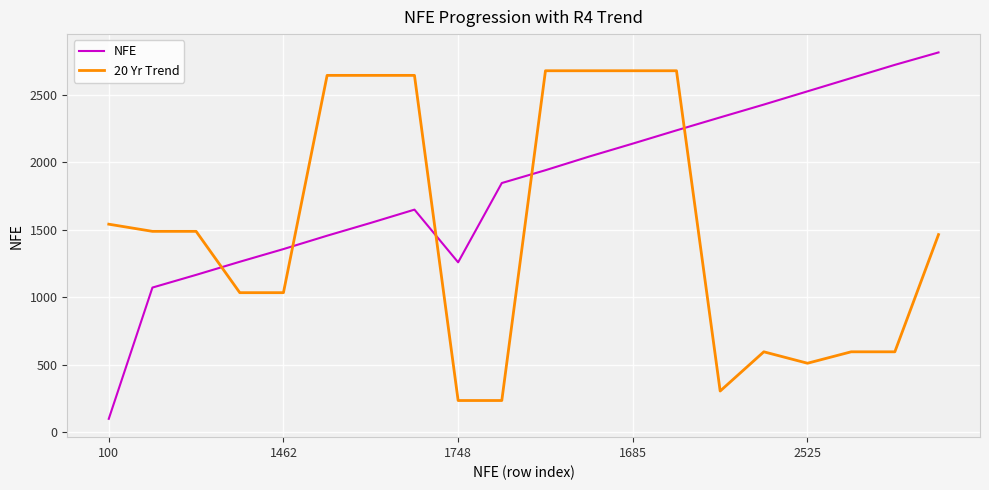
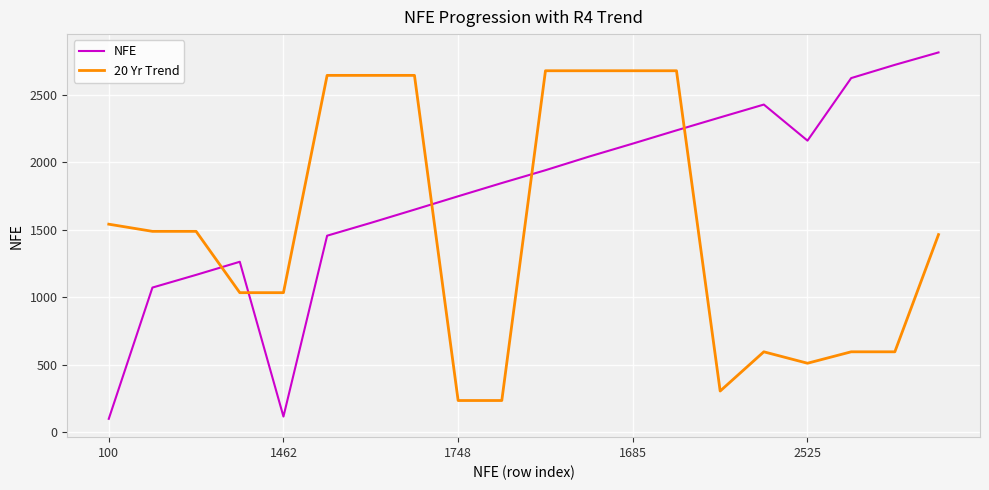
  {
    "NFE": {
      "100": 100,
-     "1462": 1360,
-     "1748": 1260,
+     "1462": 120,
+     "1748": 1750,
      "1685": 2140,
-     "2525": 2530
+     "2525": 2160
    },
    "20 Yr Trend": {
      "100": 1540,
      "1462": 1030,
      "1748": 240,
      "1685": 2680,
      "2525": 510
    }
  }
